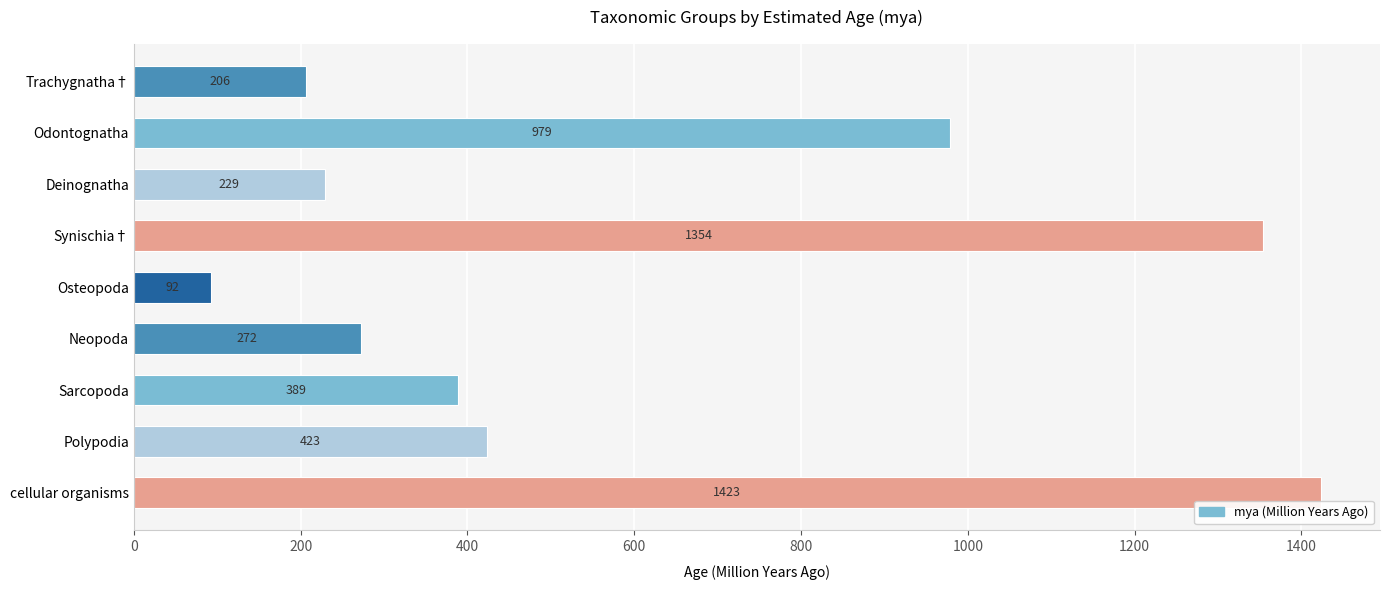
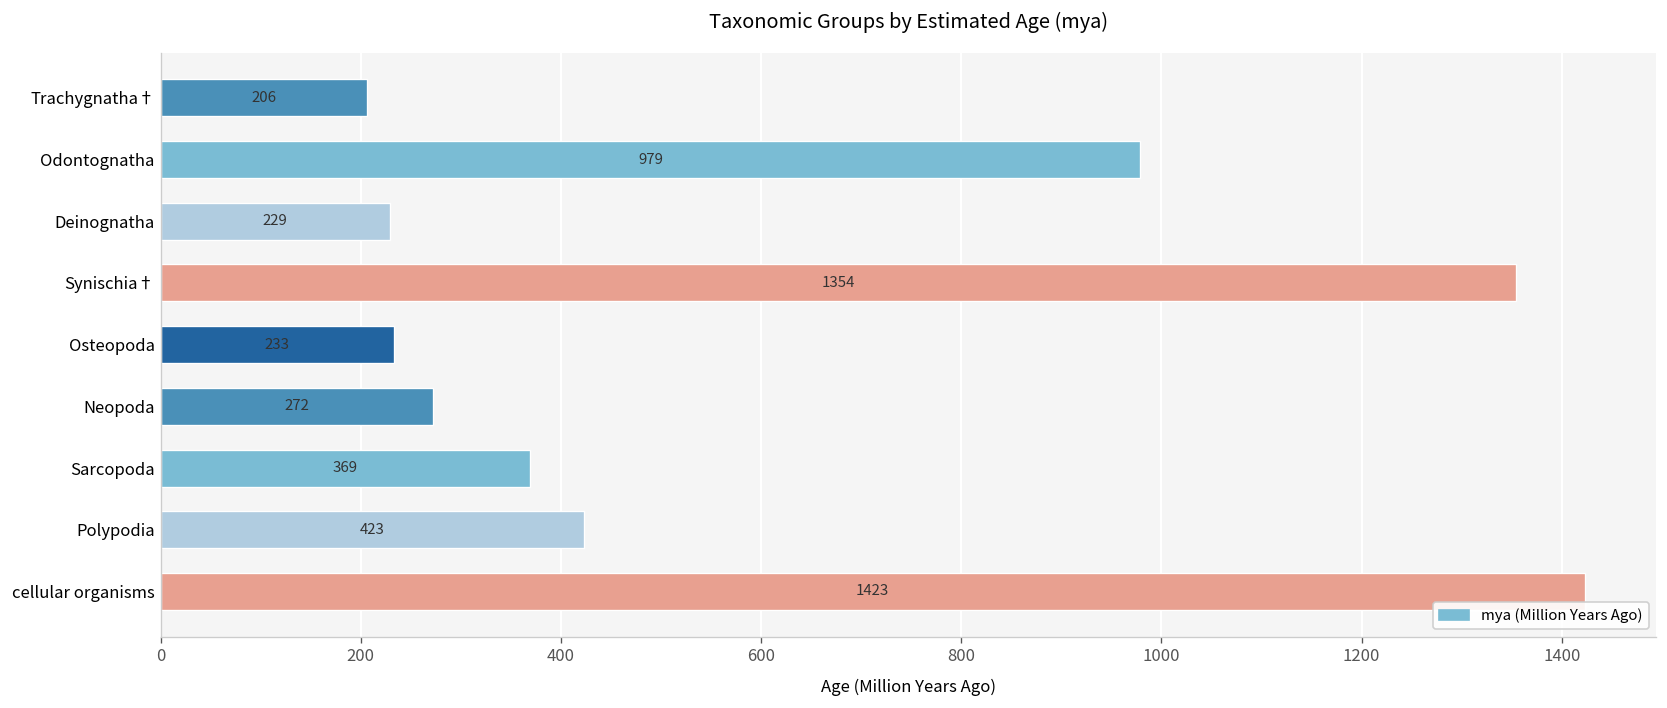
  {
    "Trachygnatha†": 206,
    "Odontognatha": 979,
    "Deinognatha": 229,
    "Synischia†": 1354,
-   "Osteopoda": 92,
+   "Osteopoda": 233,
    "Neopoda": 272,
-   "Sarcopoda": 389,
+   "Sarcopoda": 369,
    "Polypodia": 423,
    "cellular organisms": 1423
  }
